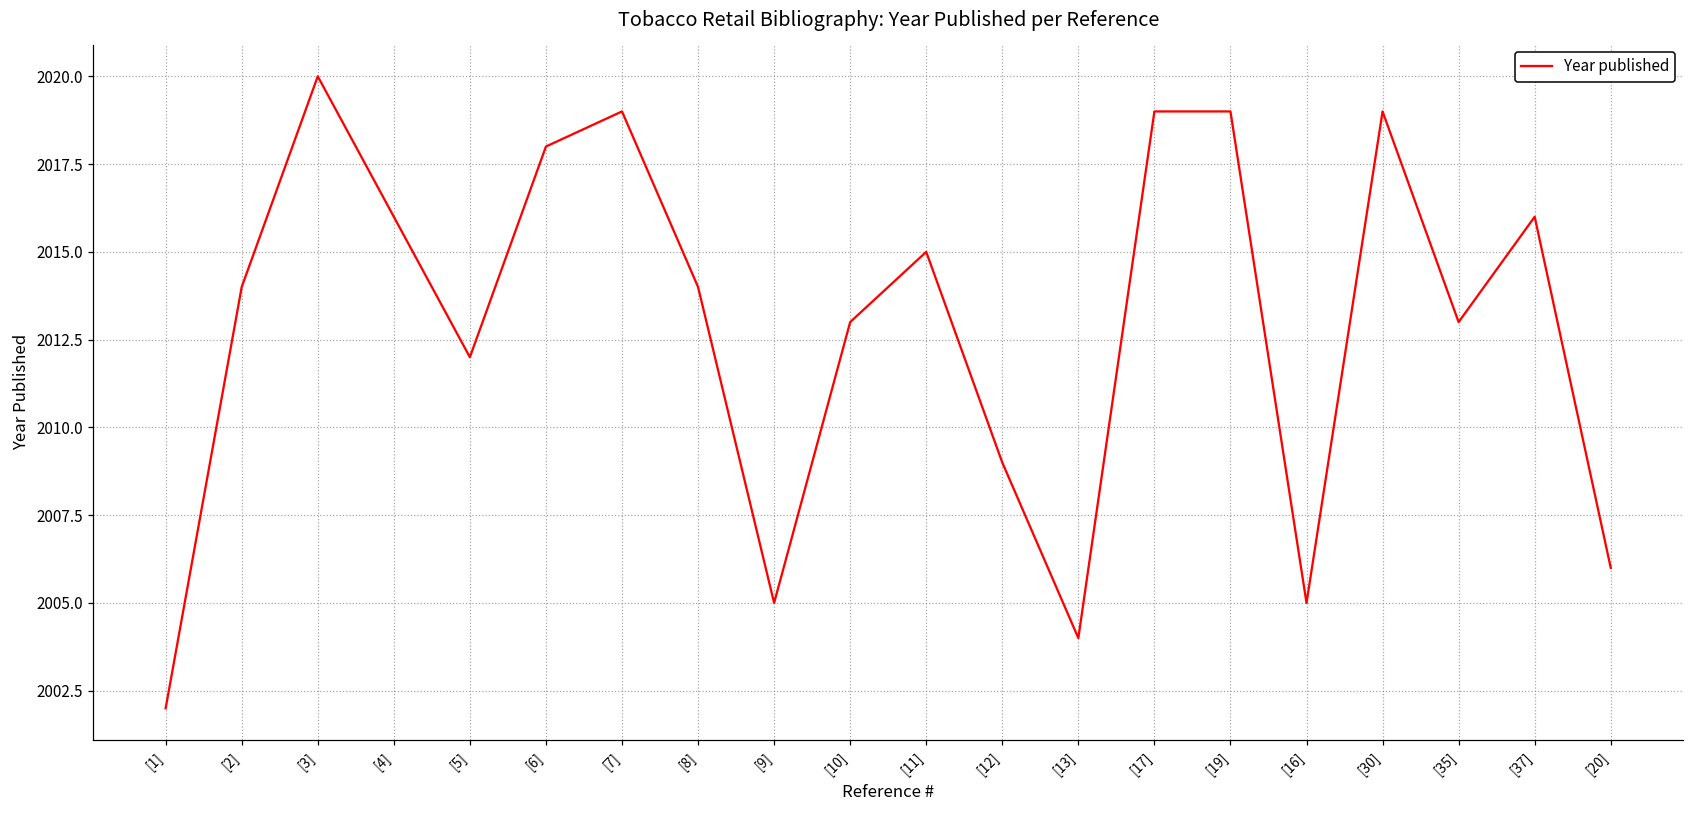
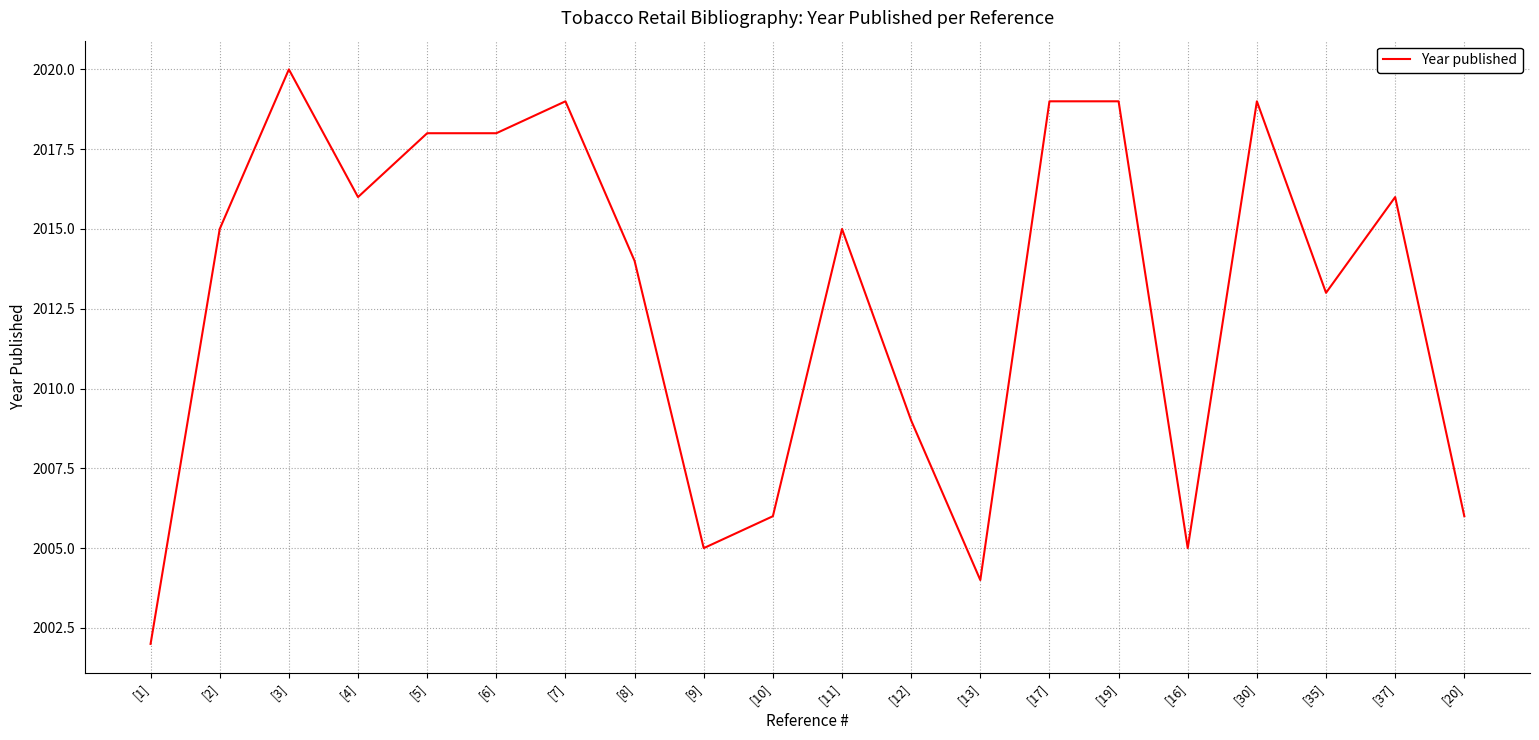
  {
    "[1]": 2002,
-   "[2]": 2014,
+   "[2]": 2015,
    "[3]": 2020,
    "[4]": 2016,
-   "[5]": 2012,
+   "[5]": 2018,
    "[6]": 2018,
    "[7]": 2019,
    "[8]": 2014,
    "[9]": 2005,
-   "[10]": 2013,
+   "[10]": 2006,
    "[11]": 2015,
    "[12]": 2009,
    "[13]": 2004,
    "[17]": 2019,
    "[19]": 2019,
    "[16]": 2005,
    "[30]": 2019,
    "[35]": 2013,
    "[37]": 2016,
    "[20]": 2006
  }
